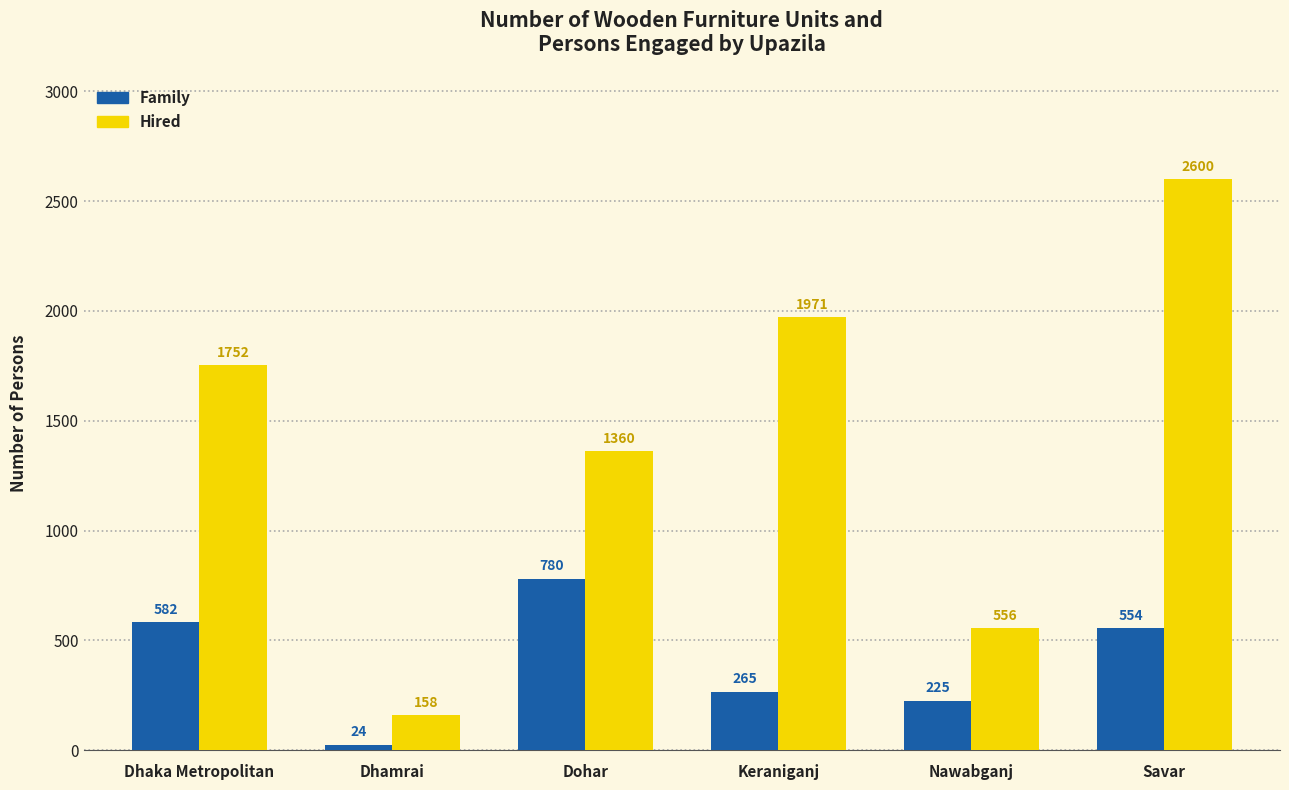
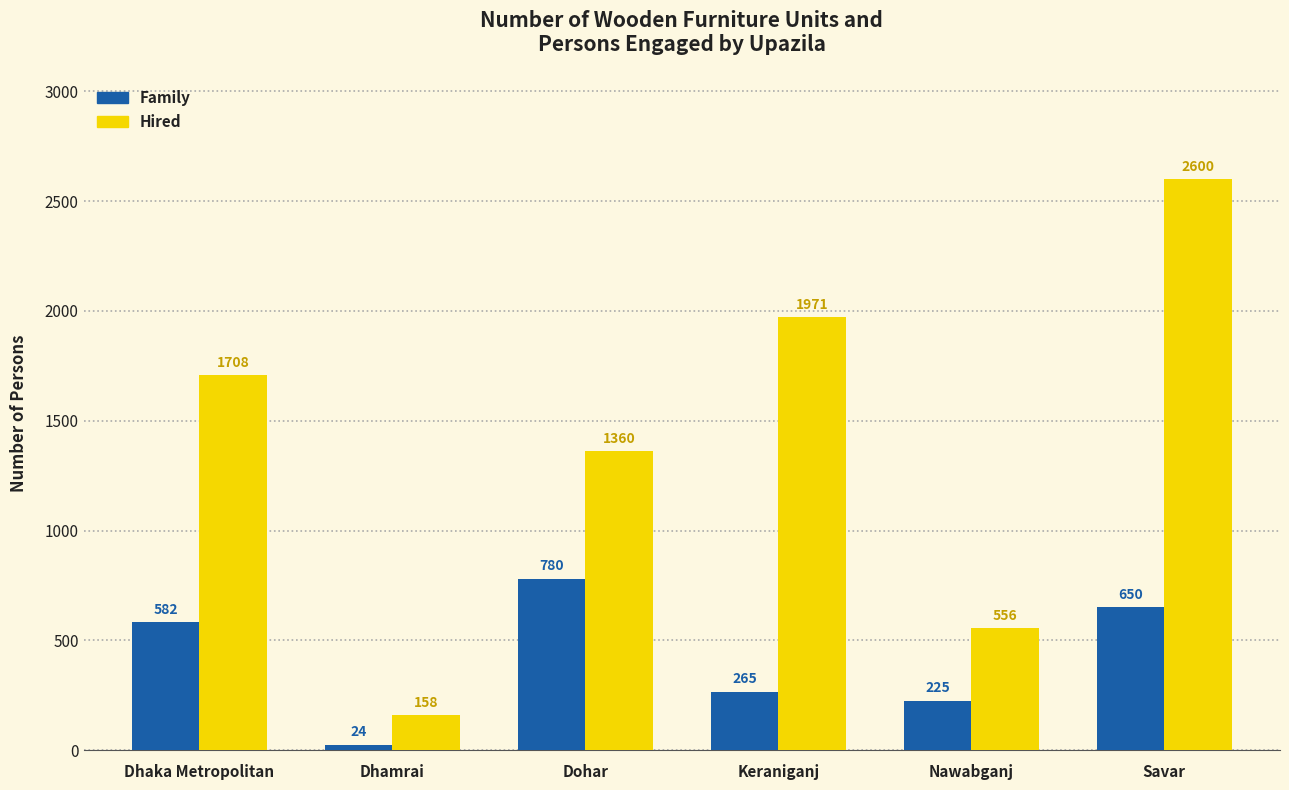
  {
    "Family": {
      "Dhaka Metropolitan": 582,
      "Dhamrai": 24,
      "Dohar": 780,
      "Keraniganj": 265,
      "Nawabganj": 225,
-     "Savar": 554
+     "Savar": 650
    },
    "Hired": {
-     "Dhaka Metropolitan": 1752,
+     "Dhaka Metropolitan": 1708,
      "Dhamrai": 158,
      "Dohar": 1360,
      "Keraniganj": 1971,
      "Nawabganj": 556,
      "Savar": 2600
    }
  }
